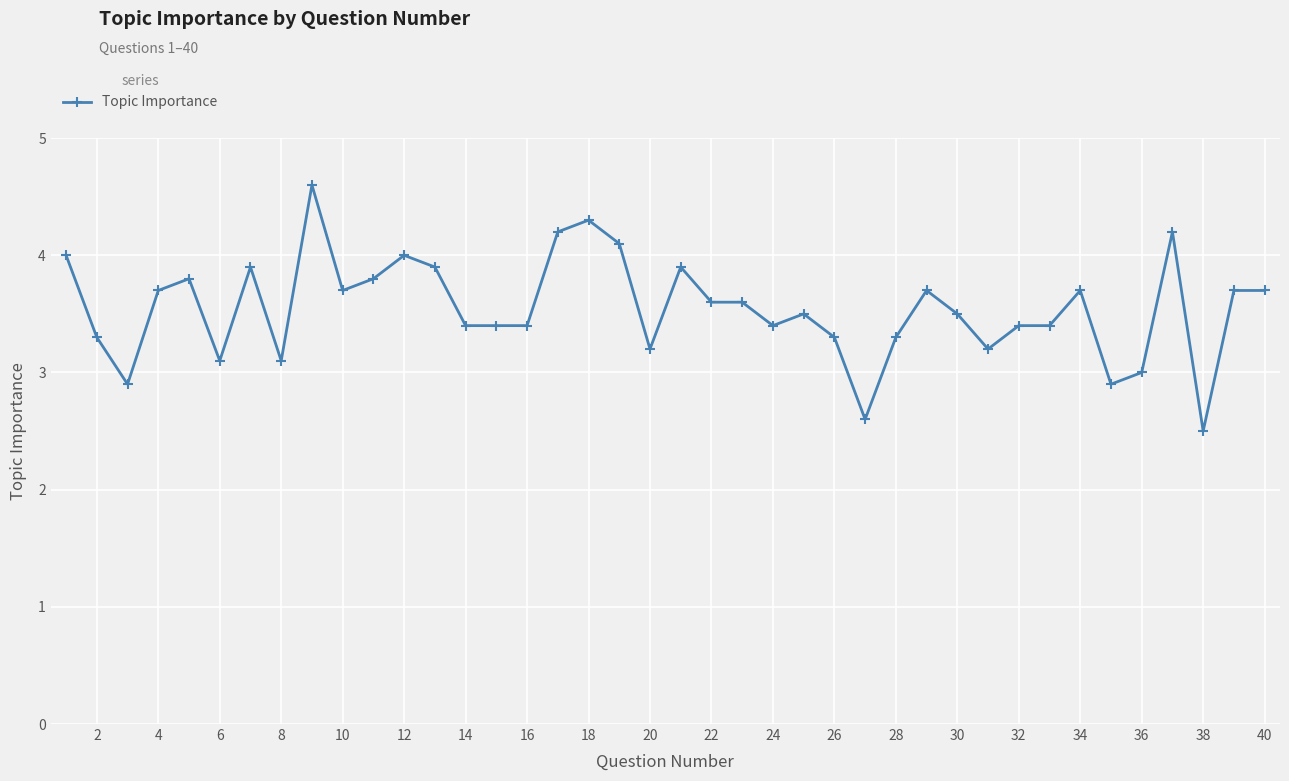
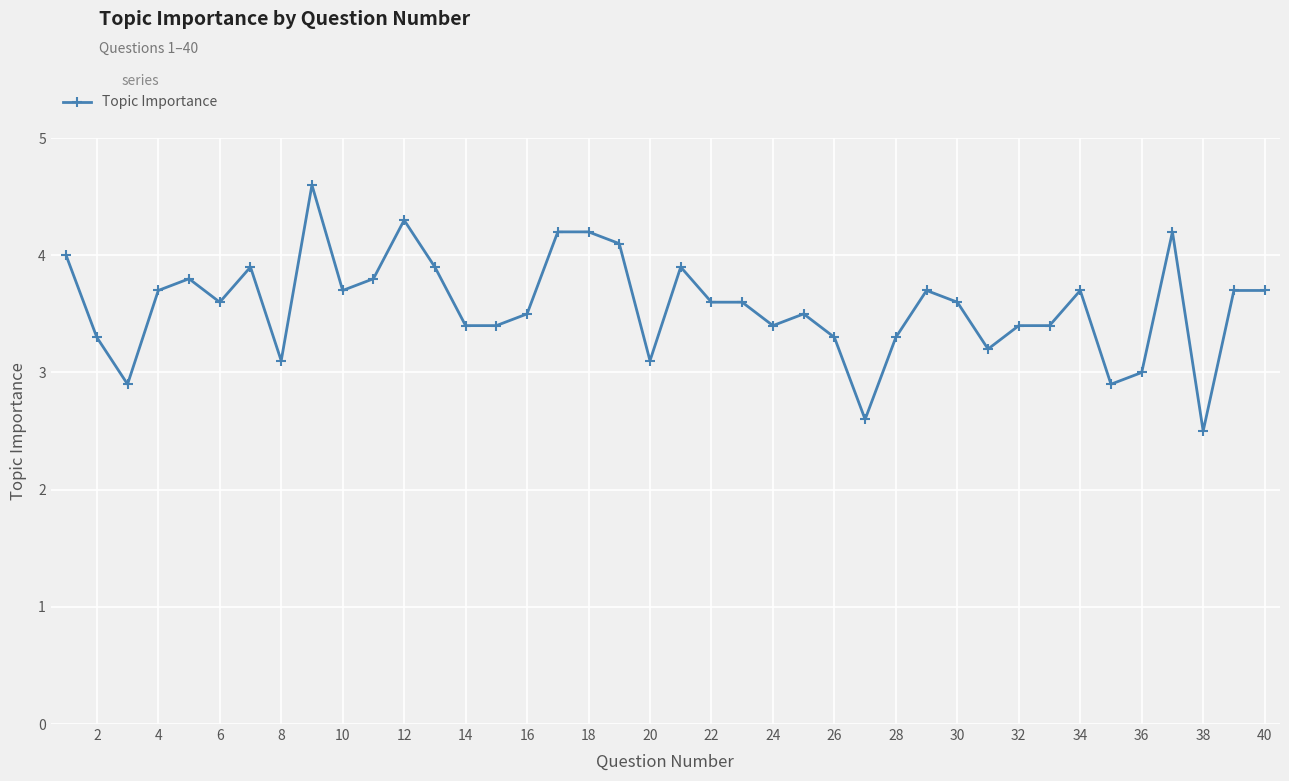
  {
    "2": 3.3,
    "4": 3.7,
-   "6": 3.1,
+   "6": 3.6,
    "8": 3.1,
    "10": 3.7,
-   "12": 4.0,
+   "12": 4.3,
    "14": 3.4,
-   "16": 3.4,
-   "18": 4.3,
-   "20": 3.2,
+   "16": 3.5,
+   "18": 4.2,
+   "20": 3.1,
    "22": 3.6,
    "24": 3.4,
    "26": 3.3,
    "28": 3.3,
-   "30": 3.5,
+   "30": 3.6,
    "32": 3.4,
    "34": 3.7,
    "36": 3.0,
    "38": 2.5,
    "40": 3.7
  }
